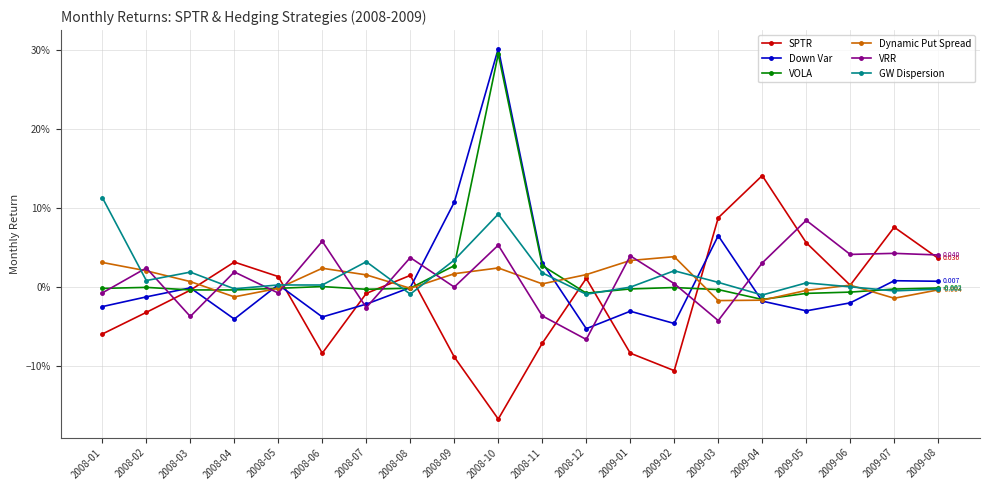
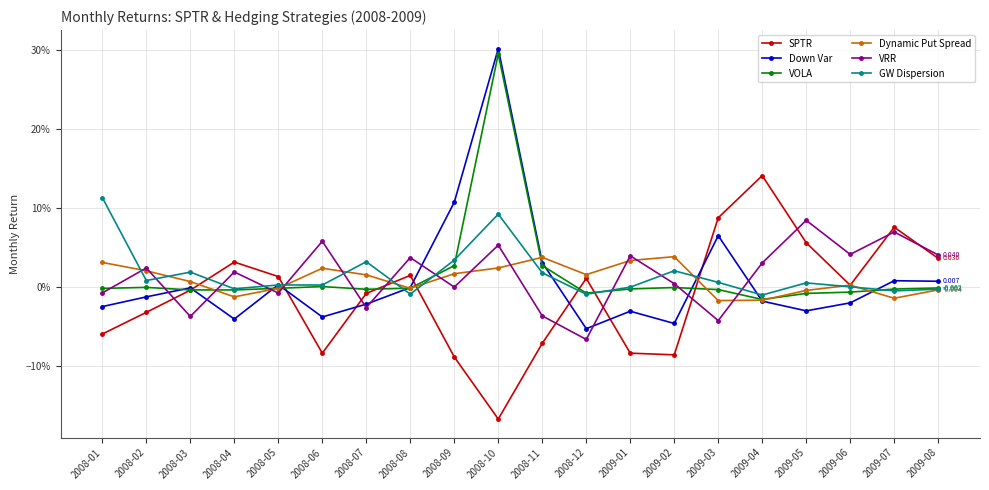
  {
    "SPTR": {
      "2008-01": "-6%",
      "2008-02": "-3%",
      "2008-04": "3%",
      "2008-05": "1%",
      "2008-06": "-8%",
      "2008-07": "-1%",
      "2008-08": "1%",
      "2008-09": "-9%",
      "2008-10": "-17%",
      "2008-11": "-7%",
      "2008-12": "1%",
      "2009-01": "-8%",
-     "2009-02": "-11%",
+     "2009-02": "-9%",
      "2009-03": "9%",
      "2009-04": "14%",
      "2009-05": "6%",
      "2009-07": "8%"
    },
    "Down Var": {
      "2008-01": "-3%",
      "2008-02": "-1%",
      "2008-04": "-4%",
      "2008-06": "-4%",
      "2008-07": "-2%",
      "2008-09": "11%",
      "2008-10": "30%",
      "2008-11": "3%",
      "2008-12": "-5%",
      "2009-01": "-3%",
      "2009-02": "-5%",
      "2009-03": "6%",
      "2009-05": "-3%",
      "2009-06": "-2%",
      "2009-07": "1%"
    },
    "VOLA": {
      "2008-01": "0%",
      "2008-02": "0%",
      "2008-07": "0%",
      "2008-09": "3%",
      "2008-10": "30%",
      "2008-11": "3%",
      "2009-02": "0%",
      "2009-03": "0%",
      "2009-05": "-1%",
      "2009-06": "-1%"
    },
    "Dynamic Put Spread": {
      "2008-01": "3%",
      "2008-02": "2%",
      "2008-03": "1%",
      "2008-04": "-1%",
      "2008-06": "2%",
      "2008-07": "2%",
      "2008-09": "2%",
      "2008-10": "2%",
-     "2008-11": "0%",
+     "2008-11": "4%",
      "2008-12": "2%",
      "2009-01": "3%",
      "2009-02": "4%",
      "2009-03": "-2%",
      "2009-05": "0%",
      "2009-07": "-1%"
    },
    "VRR": {
      "2008-01": "-1%",
      "2008-02": "2%",
      "2008-03": "-4%",
      "2008-04": "2%",
      "2008-05": "-1%",
      "2008-06": "6%",
      "2008-07": "-3%",
      "2008-08": "4%",
      "2008-09": "0%",
      "2008-10": "5%",
      "2008-11": "-4%",
      "2008-12": "-7%",
      "2009-01": "4%",
      "2009-02": "0%",
      "2009-03": "-4%",
      "2009-04": "3%",
      "2009-05": "8%",
      "2009-06": "4%",
-     "2009-07": "4%"
+     "2009-07": "7%"
    },
    "GW Dispersion": {
      "2008-01": "11%",
      "2008-02": "1%",
      "2008-03": "2%",
      "2008-07": "3%",
      "2008-08": "-1%",
      "2008-09": "3%",
      "2008-10": "9%",
      "2008-11": "2%",
      "2009-02": "2%",
      "2009-03": "1%",
      "2009-04": "-1%",
      "2009-05": "0%"
    }
  }
